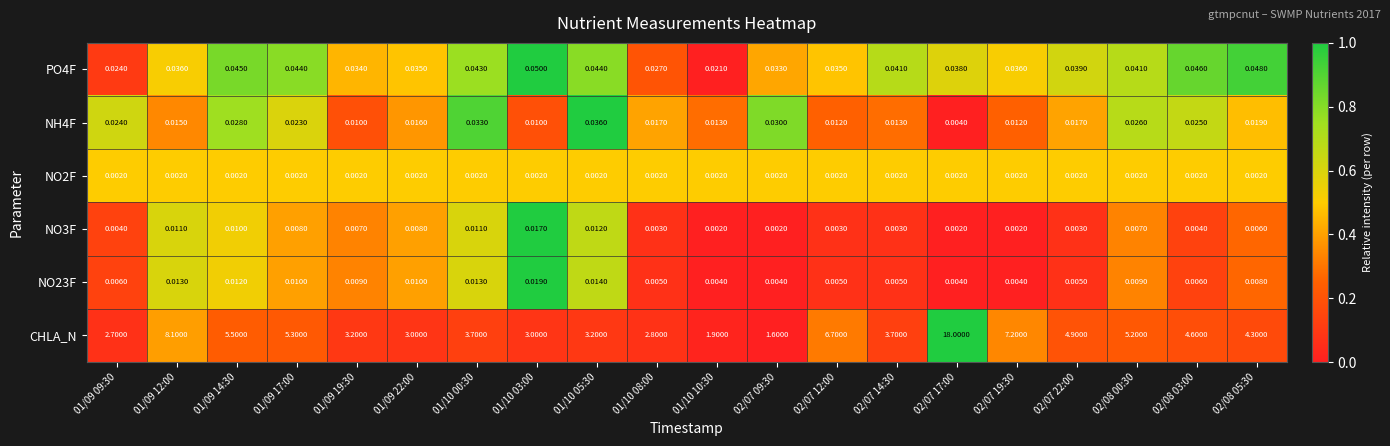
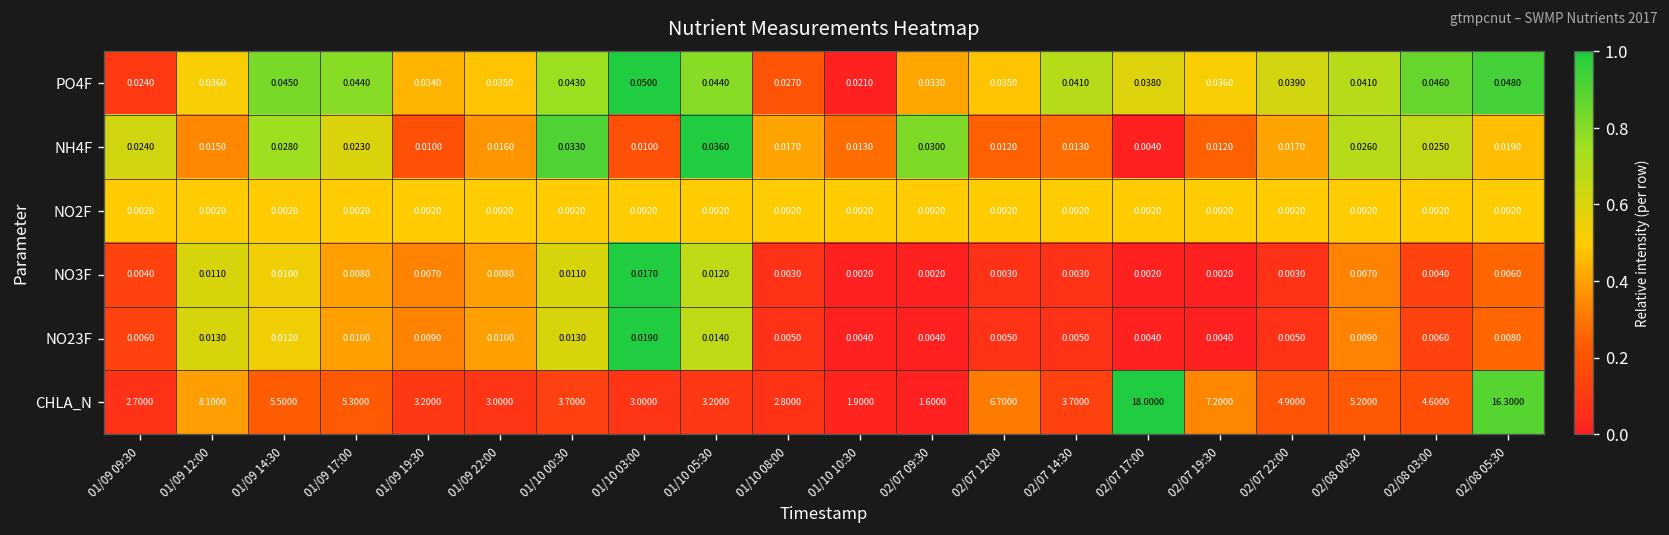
  {
    "PO4F": {
      "01/09 09:30": 0.0240,
      "01/09 12:00": 0.0360,
      "01/09 14:30": 0.0450,
      "01/09 17:00": 0.0440,
      "01/09 19:30": 0.0340,
      "01/09 22:00": 0.0350,
      "01/10 00:30": 0.0430,
      "01/10 03:00": 0.0500,
      "01/10 05:30": 0.0440,
      "01/10 08:00": 0.0270,
      "01/10 10:30": 0.0210,
      "02/07 09:30": 0.0330,
      "02/07 12:00": 0.0350,
      "02/07 14:30": 0.0410,
      "02/07 17:00": 0.0380,
      "02/07 19:30": 0.0360,
      "02/07 22:00": 0.0390,
      "02/08 00:30": 0.0410,
      "02/08 03:00": 0.0460,
      "02/08 05:30": 0.0480
    },
    "NH4F": {
      "01/09 09:30": 0.0240,
      "01/09 12:00": 0.0150,
      "01/09 14:30": 0.0280,
      "01/09 17:00": 0.0230,
      "01/09 19:30": 0.0100,
      "01/09 22:00": 0.0160,
      "01/10 00:30": 0.0330,
      "01/10 03:00": 0.0100,
      "01/10 05:30": 0.0360,
      "01/10 08:00": 0.0170,
      "01/10 10:30": 0.0130,
      "02/07 09:30": 0.0300,
      "02/07 12:00": 0.0120,
      "02/07 14:30": 0.0130,
      "02/07 17:00": 0.0040,
      "02/07 19:30": 0.0120,
      "02/07 22:00": 0.0170,
      "02/08 00:30": 0.0260,
      "02/08 03:00": 0.0250,
      "02/08 05:30": 0.0190
    },
    "NO2F": {
      "01/09 09:30": 0.0020,
      "01/09 12:00": 0.0020,
      "01/09 14:30": 0.0020,
      "01/09 17:00": 0.0020,
      "01/09 19:30": 0.0020,
      "01/09 22:00": 0.0020,
      "01/10 00:30": 0.0020,
      "01/10 03:00": 0.0020,
      "01/10 05:30": 0.0020,
      "01/10 08:00": 0.0020,
      "01/10 10:30": 0.0020,
      "02/07 09:30": 0.0020,
      "02/07 12:00": 0.0020,
      "02/07 14:30": 0.0020,
      "02/07 17:00": 0.0020,
      "02/07 19:30": 0.0020,
      "02/07 22:00": 0.0020,
      "02/08 00:30": 0.0020,
      "02/08 03:00": 0.0020,
      "02/08 05:30": 0.0020
    },
    "NO3F": {
      "01/09 09:30": 0.0040,
      "01/09 12:00": 0.0110,
      "01/09 14:30": 0.0100,
      "01/09 17:00": 0.0080,
      "01/09 19:30": 0.0070,
      "01/09 22:00": 0.0080,
      "01/10 00:30": 0.0110,
      "01/10 03:00": 0.0170,
      "01/10 05:30": 0.0120,
      "01/10 08:00": 0.0030,
      "01/10 10:30": 0.0020,
      "02/07 09:30": 0.0020,
      "02/07 12:00": 0.0030,
      "02/07 14:30": 0.0030,
      "02/07 17:00": 0.0020,
      "02/07 19:30": 0.0020,
      "02/07 22:00": 0.0030,
      "02/08 00:30": 0.0070,
      "02/08 03:00": 0.0040,
      "02/08 05:30": 0.0060
    },
    "NO23F": {
      "01/09 09:30": 0.0060,
      "01/09 12:00": 0.0130,
      "01/09 14:30": 0.0120,
      "01/09 17:00": 0.0100,
      "01/09 19:30": 0.0090,
      "01/09 22:00": 0.0100,
      "01/10 00:30": 0.0130,
      "01/10 03:00": 0.0190,
      "01/10 05:30": 0.0140,
      "01/10 08:00": 0.0050,
      "01/10 10:30": 0.0040,
      "02/07 09:30": 0.0040,
      "02/07 12:00": 0.0050,
      "02/07 14:30": 0.0050,
      "02/07 17:00": 0.0040,
      "02/07 19:30": 0.0040,
      "02/07 22:00": 0.0050,
      "02/08 00:30": 0.0090,
      "02/08 03:00": 0.0060,
      "02/08 05:30": 0.0080
    },
    "CHLA_N": {
      "01/09 09:30": 2.7000,
      "01/09 12:00": 8.1000,
      "01/09 14:30": 5.5000,
      "01/09 17:00": 5.3000,
      "01/09 19:30": 3.2000,
      "01/09 22:00": 3.0000,
      "01/10 00:30": 3.7000,
      "01/10 03:00": 3.0000,
      "01/10 05:30": 3.2000,
      "01/10 08:00": 2.8000,
      "01/10 10:30": 1.9000,
      "02/07 09:30": 1.6000,
      "02/07 12:00": 6.7000,
      "02/07 14:30": 3.7000,
      "02/07 17:00": 18.0000,
      "02/07 19:30": 7.2000,
      "02/07 22:00": 4.9000,
      "02/08 00:30": 5.2000,
      "02/08 03:00": 4.6000,
-     "02/08 05:30": 4.3000
+     "02/08 05:30": 16.3000
    }
  }
